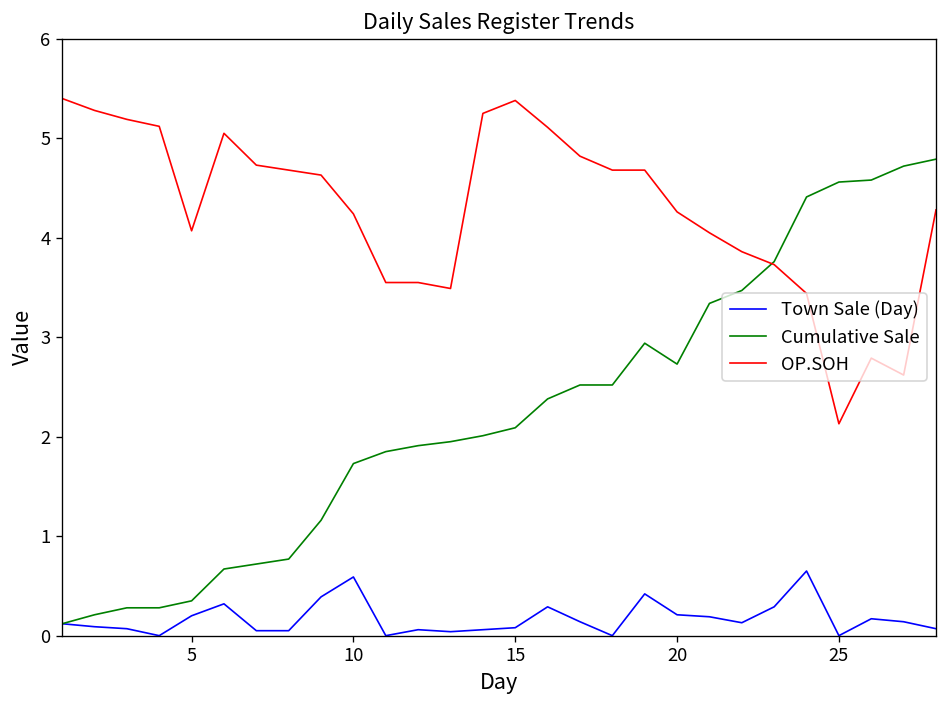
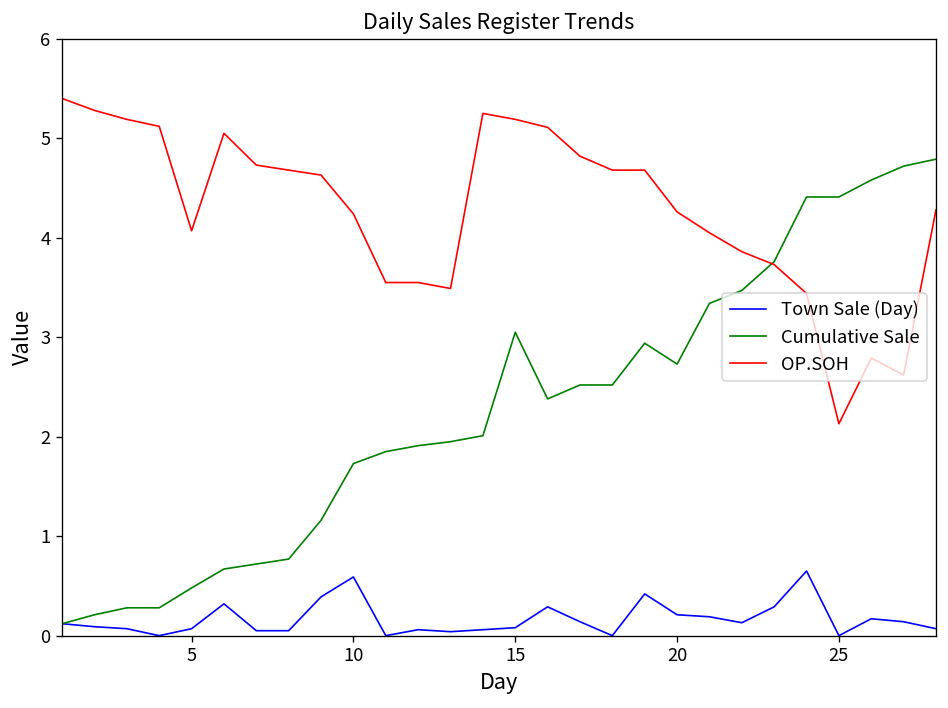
  {
    "Town Sale (Day)": {
-     "5": 0.2,
+     "5": 0.1,
      "10": 0.6,
      "15": 0.1,
      "20": 0.2,
      "25": 0.0
    },
    "Cumulative Sale": {
-     "5": 0.4,
+     "5": 0.5,
      "10": 1.7,
-     "15": 2.1,
+     "15": 3.1,
      "20": 2.7,
-     "25": 4.6
+     "25": 4.4
    },
    "OP.SOH": {
      "5": 4.1,
      "10": 4.2,
-     "15": 5.4,
+     "15": 5.2,
      "20": 4.3,
      "25": 2.1
    }
  }
